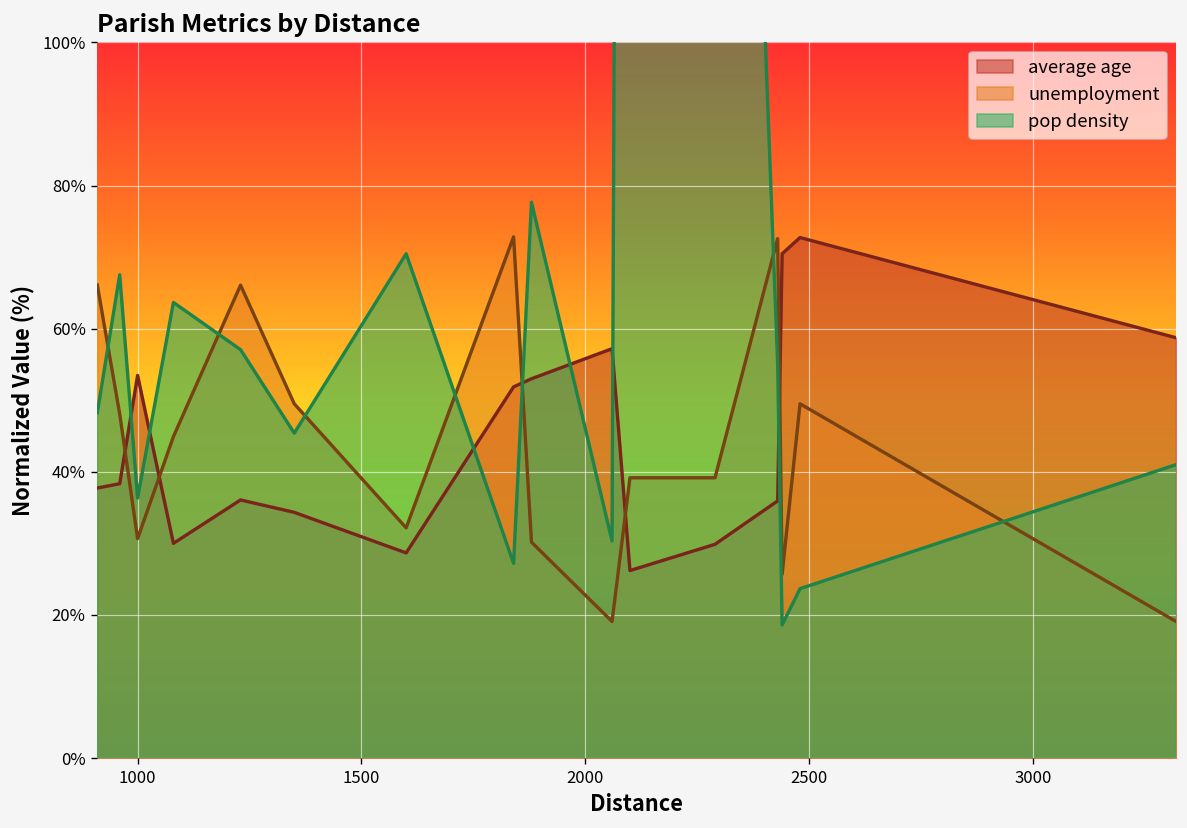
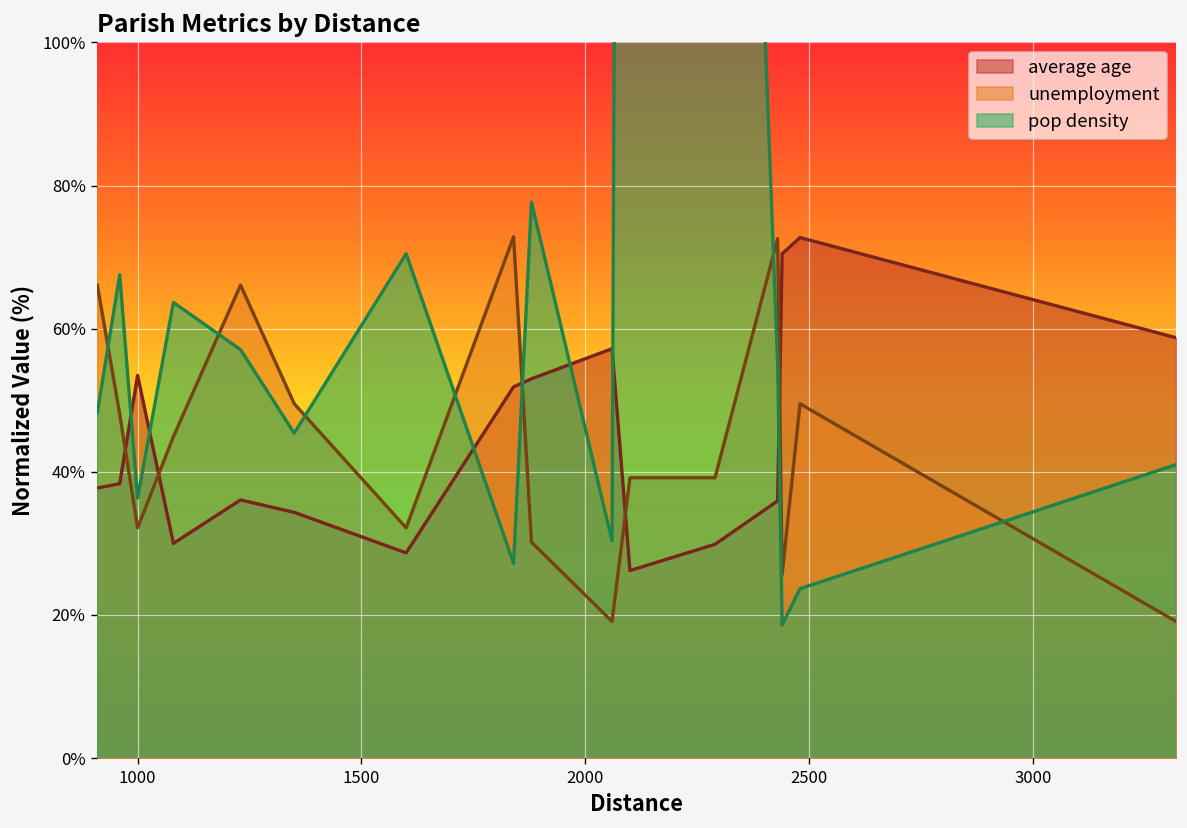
  {
    "average age": {
      "1000": "53%"
    },
    "unemployment": {
-     "1000": "31%"
+     "1000": "32%"
    },
    "pop density": {
      "1000": "36%"
    }
  }
